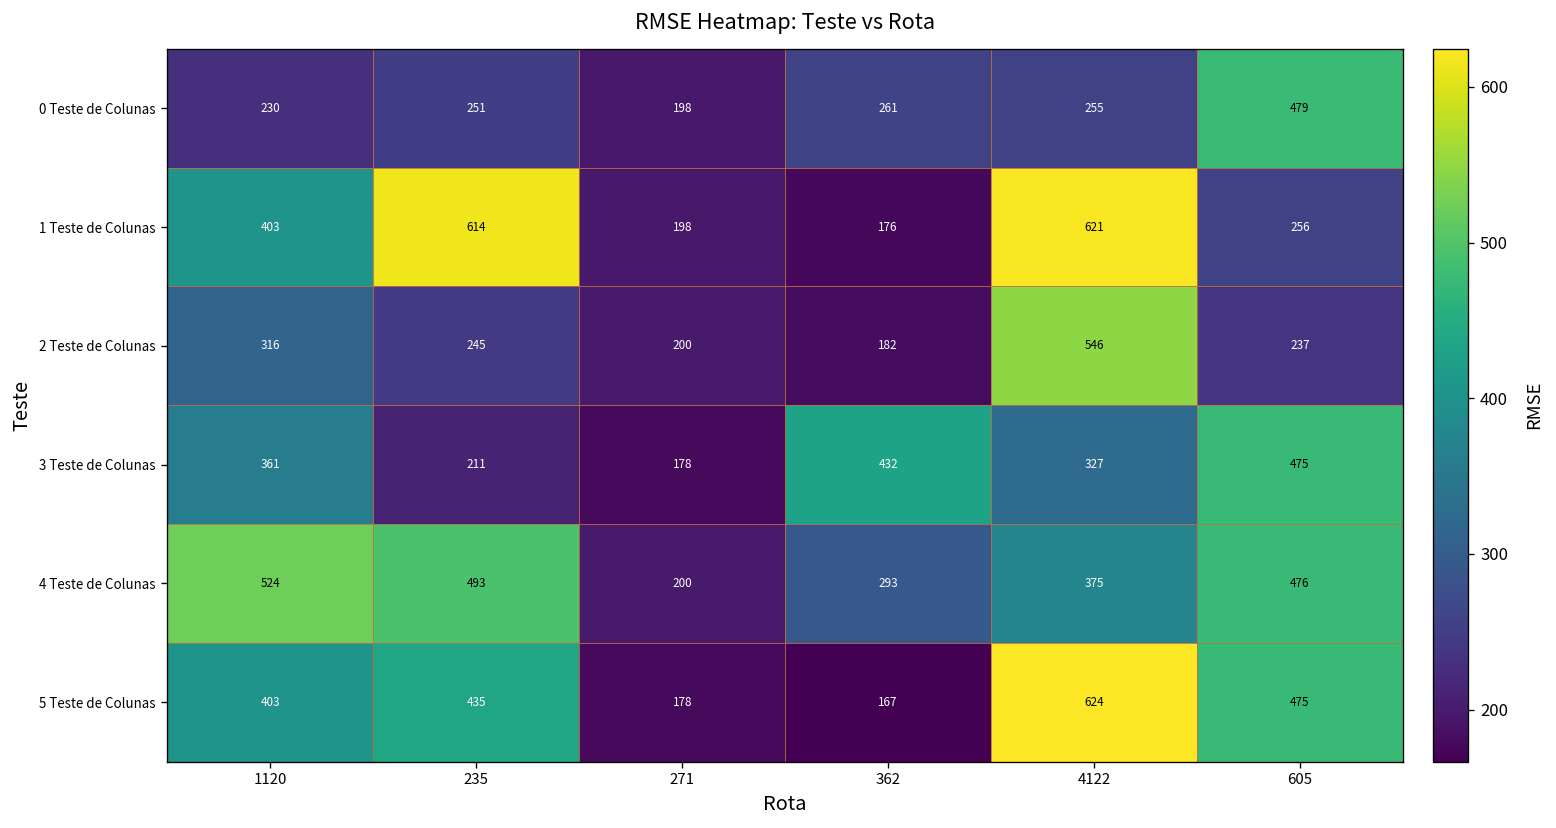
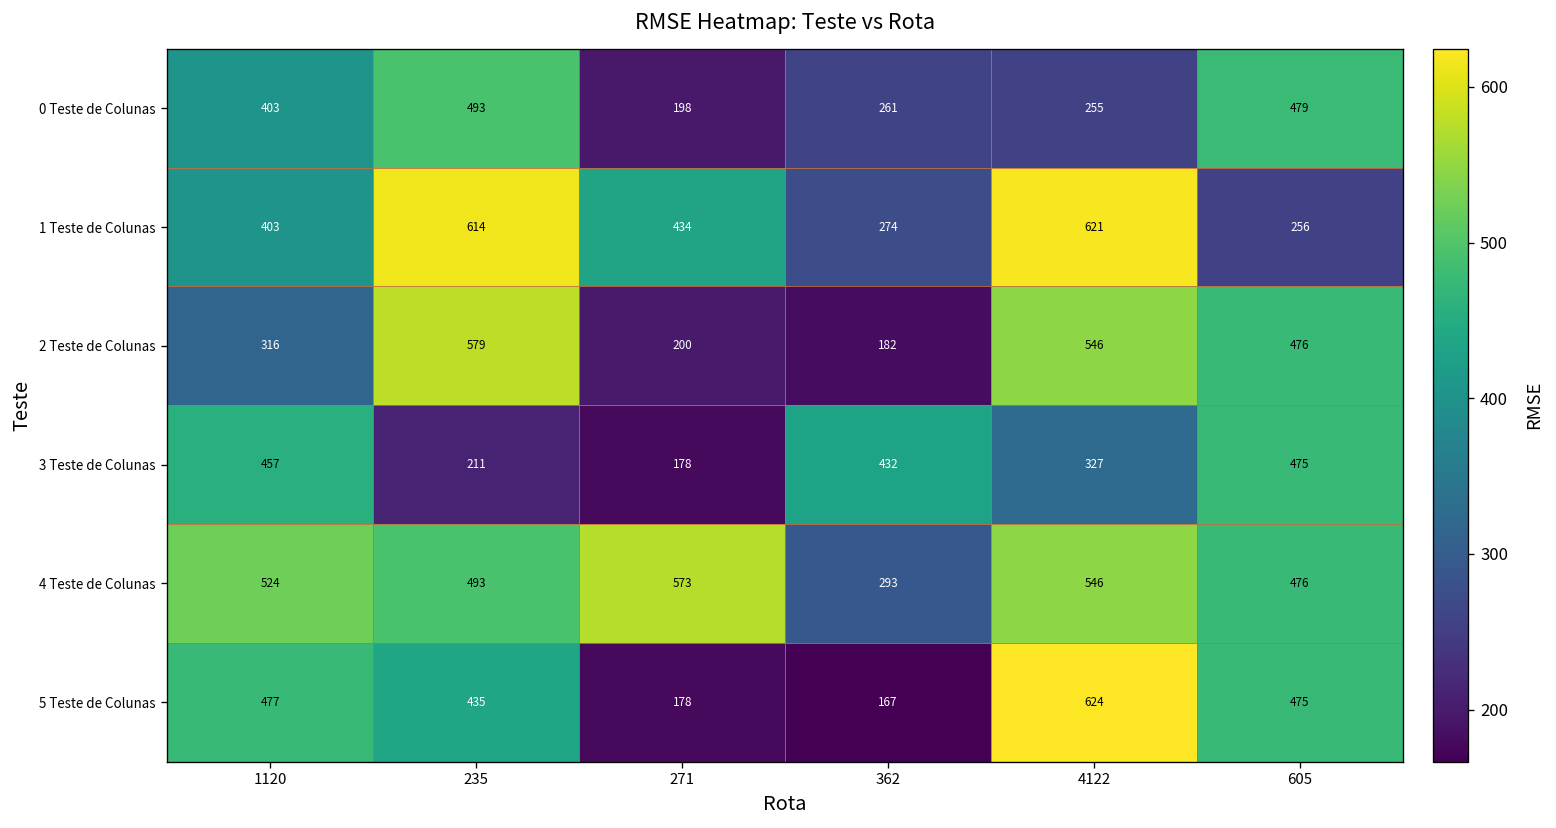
  {
    "0 Teste de Colunas": {
-     "1120": 230,
-     "235": 251,
+     "1120": 403,
+     "235": 493,
      "271": 198,
      "362": 261,
      "4122": 255,
      "605": 479
    },
    "1 Teste de Colunas": {
      "1120": 403,
      "235": 614,
-     "271": 198,
-     "362": 176,
+     "271": 434,
+     "362": 274,
      "4122": 621,
      "605": 256
    },
    "2 Teste de Colunas": {
      "1120": 316,
-     "235": 245,
+     "235": 579,
      "271": 200,
      "362": 182,
      "4122": 546,
-     "605": 237
+     "605": 476
    },
    "3 Teste de Colunas": {
-     "1120": 361,
+     "1120": 457,
      "235": 211,
      "271": 178,
      "362": 432,
      "4122": 327,
      "605": 475
    },
    "4 Teste de Colunas": {
      "1120": 524,
      "235": 493,
-     "271": 200,
+     "271": 573,
      "362": 293,
-     "4122": 375,
+     "4122": 546,
      "605": 476
    },
    "5 Teste de Colunas": {
-     "1120": 403,
+     "1120": 477,
      "235": 435,
      "271": 178,
      "362": 167,
      "4122": 624,
      "605": 475
    }
  }
